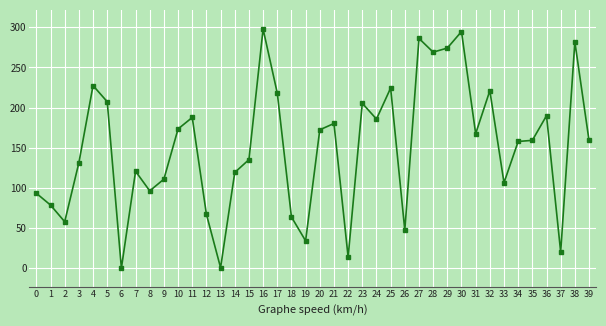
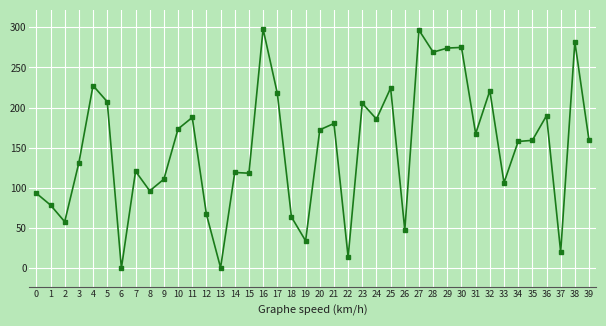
  {
    "0": 90,
    "1": 80,
    "2": 60,
    "3": 130,
    "4": 230,
    "5": 210,
    "6": 0,
    "7": 120,
    "8": 100,
    "9": 110,
    "10": 170,
    "11": 190,
    "12": 70,
    "13": 0,
    "14": 120,
-   "15": 140,
+   "15": 120,
    "16": 300,
    "17": 220,
    "18": 60,
    "19": 30,
    "20": 170,
    "21": 180,
    "22": 10,
    "23": 210,
    "24": 190,
    "25": 220,
    "26": 50,
-   "27": 290,
+   "27": 300,
    "28": 270,
    "29": 270,
-   "30": 290,
+   "30": 280,
    "31": 170,
    "32": 220,
    "33": 110,
    "34": 160,
    "35": 160,
    "36": 190,
    "37": 20,
    "38": 280,
    "39": 160
  }
